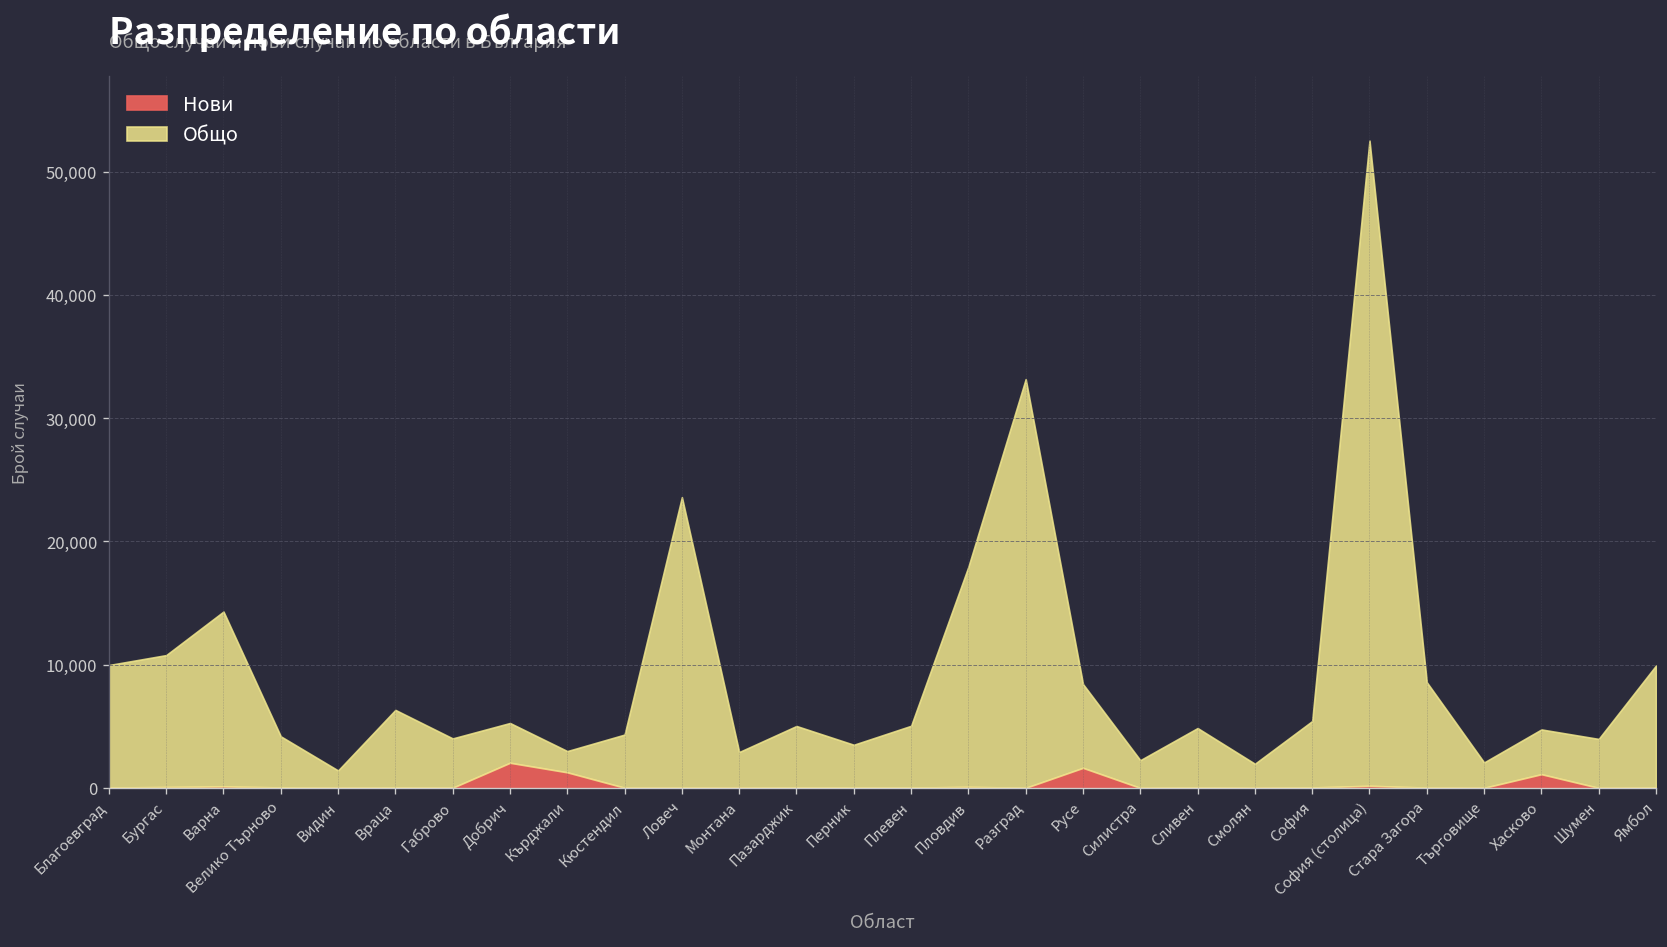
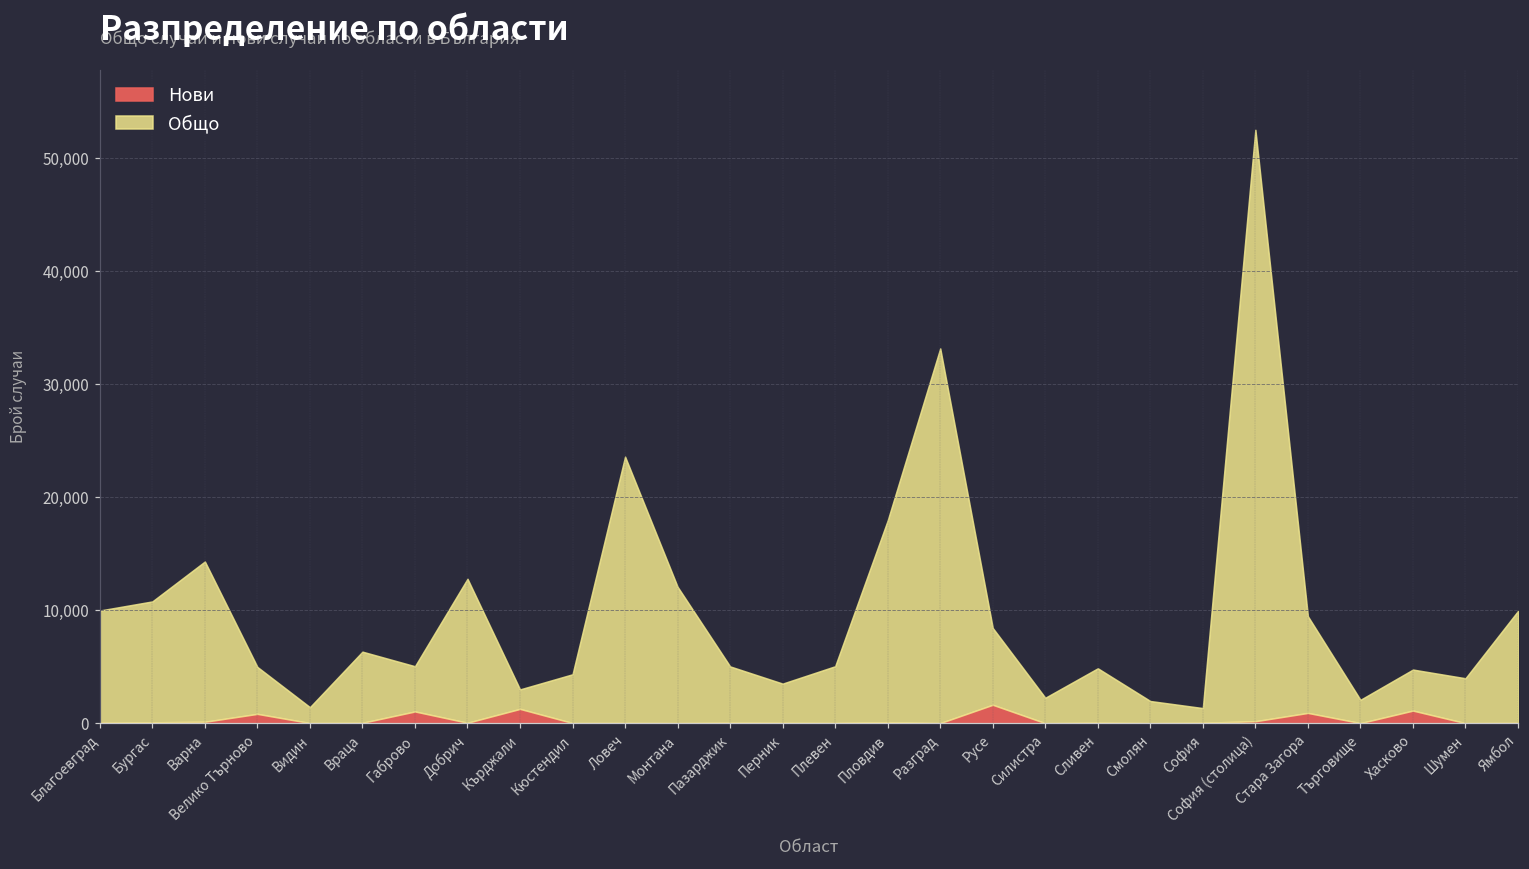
  {
    "Нови": {
-     "Велико Търново": "0",
-     "Габрово": "0",
-     "Добрич": "2,000",
+     "Велико Търново": "800",
+     "Габрово": "1,000",
+     "Добрич": "0",
      "Кърджали": "1,300",
      "Русе": "1,600",
-     "Стара Загора": "0",
+     "Стара Загора": "900",
      "Хасково": "1,100"
    },
    "Общо": {
      "Благоевград": "9,900",
      "Бургас": "10,700",
      "Варна": "14,200",
      "Велико Търново": "4,100",
      "Видин": "1,400",
      "Враца": "6,300",
      "Габрово": "4,000",
-     "Добрич": "3,200",
+     "Добрич": "12,700",
      "Кърджали": "1,700",
      "Кюстендил": "4,300",
      "Ловеч": "23,600",
-     "Монтана": "2,900",
+     "Монтана": "12,100",
      "Пазарджик": "5,000",
      "Перник": "3,500",
      "Плевен": "5,000",
      "Пловдив": "17,900",
      "Разград": "33,200",
      "Русе": "6,800",
      "Силистра": "2,200",
      "Сливен": "4,800",
      "Смолян": "2,000",
-     "София": "5,400",
+     "София": "1,300",
      "София (столица)": "52,300",
      "Стара Загора": "8,500",
      "Търговище": "2,100",
      "Хасково": "3,600",
      "Шумен": "4,000",
      "Ямбол": "9,900"
    }
  }
